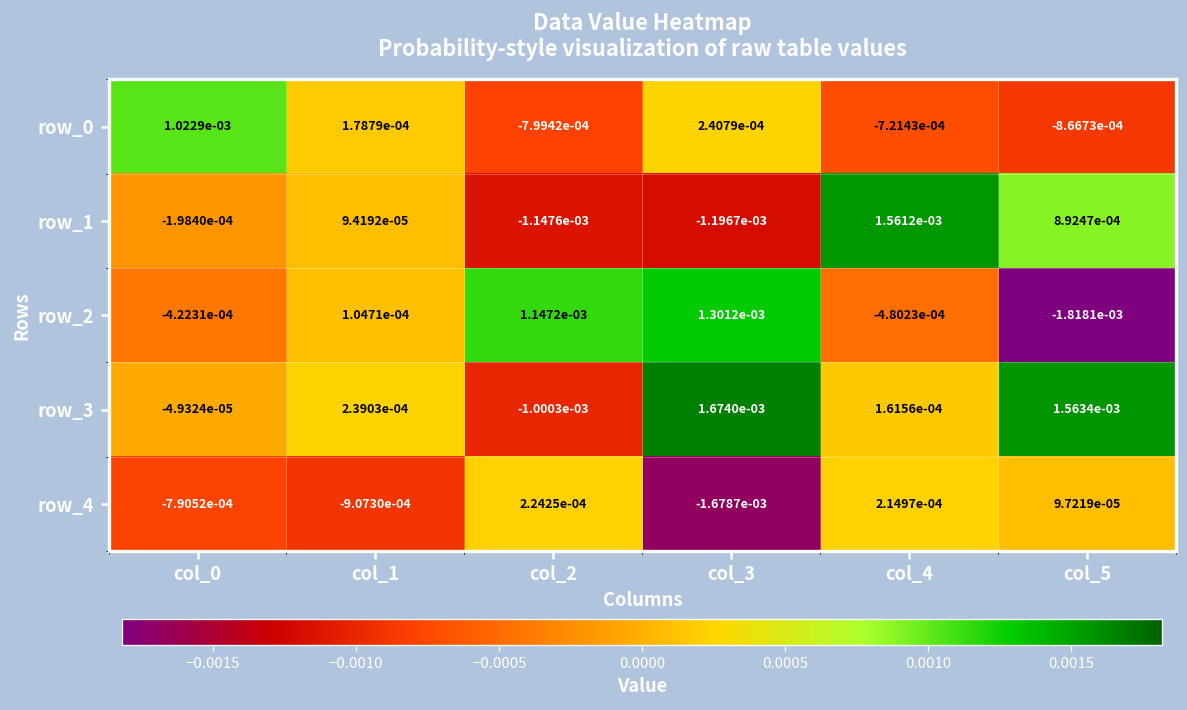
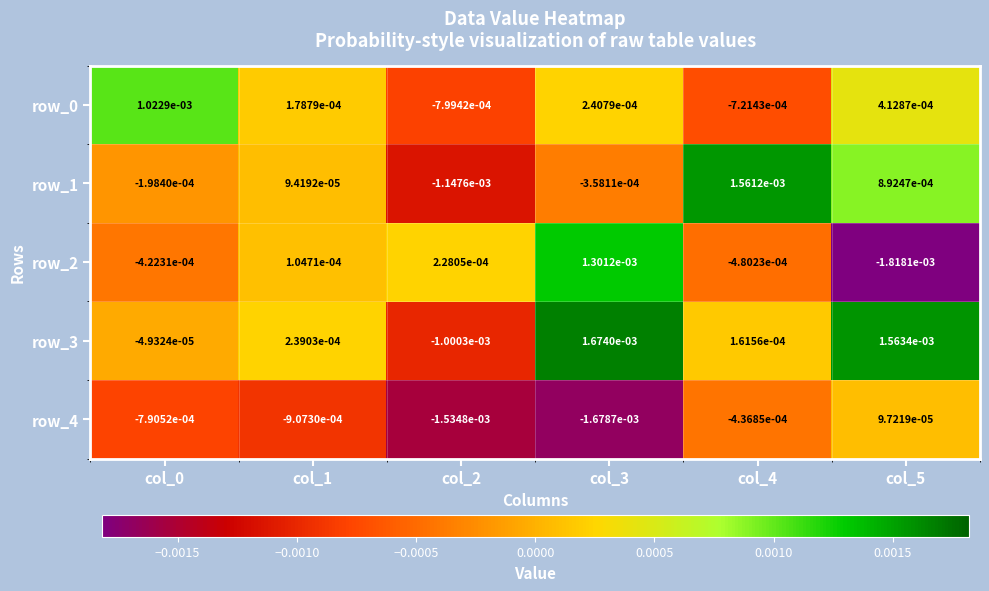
  {
    "row_0": {
      "col_0": "1.0229e-03",
      "col_1": "1.7879e-04",
      "col_2": "-7.9942e-04",
      "col_3": "2.4079e-04",
      "col_4": "-7.2143e-04",
-     "col_5": "-8.6673e-04"
+     "col_5": "4.1287e-04"
    },
    "row_1": {
      "col_0": "-1.9840e-04",
      "col_1": "9.4192e-05",
      "col_2": "-1.1476e-03",
-     "col_3": "-1.1967e-03",
+     "col_3": "-3.5811e-04",
      "col_4": "1.5612e-03",
      "col_5": "8.9247e-04"
    },
    "row_2": {
      "col_0": "-4.2231e-04",
      "col_1": "1.0471e-04",
-     "col_2": "1.1472e-03",
+     "col_2": "2.2805e-04",
      "col_3": "1.3012e-03",
      "col_4": "-4.8023e-04",
      "col_5": "-1.8181e-03"
    },
    "row_3": {
      "col_0": "-4.9324e-05",
      "col_1": "2.3903e-04",
      "col_2": "-1.0003e-03",
      "col_3": "1.6740e-03",
      "col_4": "1.6156e-04",
      "col_5": "1.5634e-03"
    },
    "row_4": {
      "col_0": "-7.9052e-04",
      "col_1": "-9.0730e-04",
-     "col_2": "2.2425e-04",
+     "col_2": "-1.5348e-03",
      "col_3": "-1.6787e-03",
-     "col_4": "2.1497e-04",
+     "col_4": "-4.3685e-04",
      "col_5": "9.7219e-05"
    }
  }
